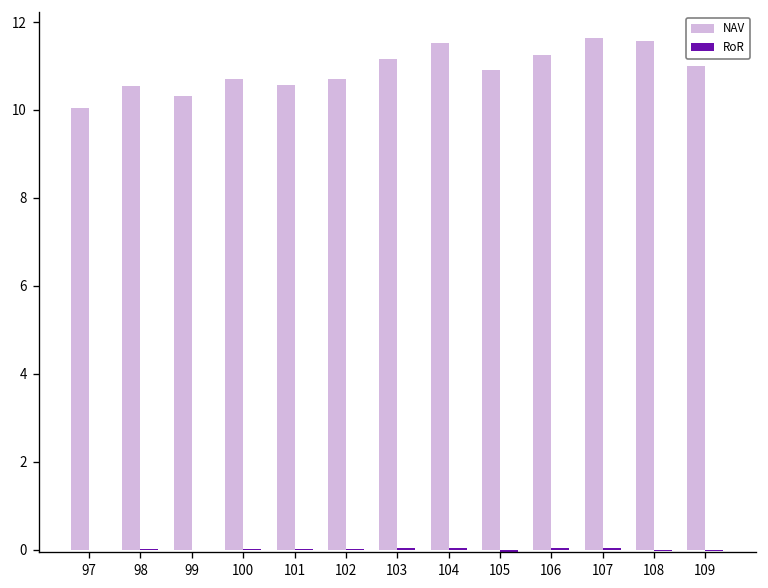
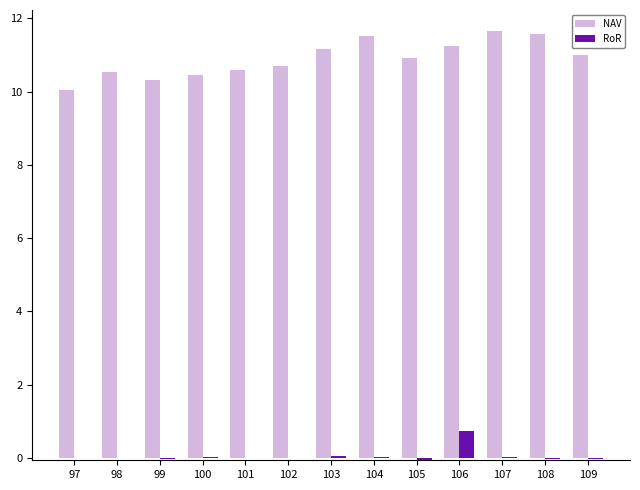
  {
    "NAV": {
      "97": 10.0,
      "98": 10.5,
      "99": 10.3,
-     "100": 10.7,
+     "100": 10.5,
      "101": 10.6,
      "102": 10.7,
      "103": 11.2,
      "104": 11.5,
      "105": 10.9,
      "106": 11.3,
      "107": 11.6,
      "108": 11.6,
      "109": 11.0
    },
    "RoR": {
      "97": 0.0,
-     "106": 0.0
+     "106": 0.7
    }
  }
